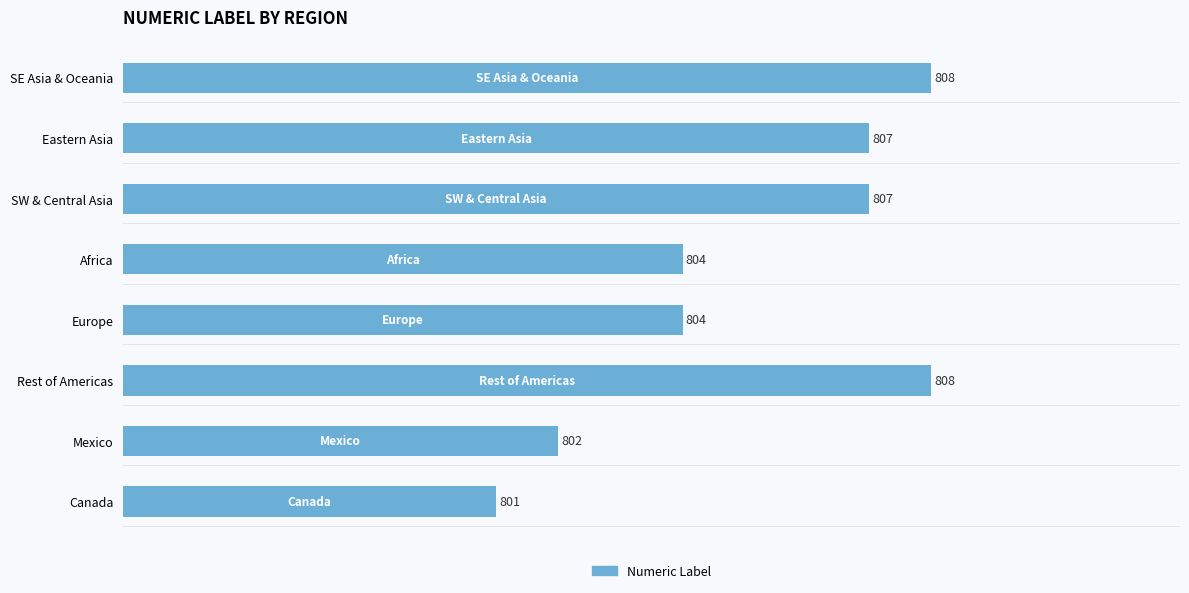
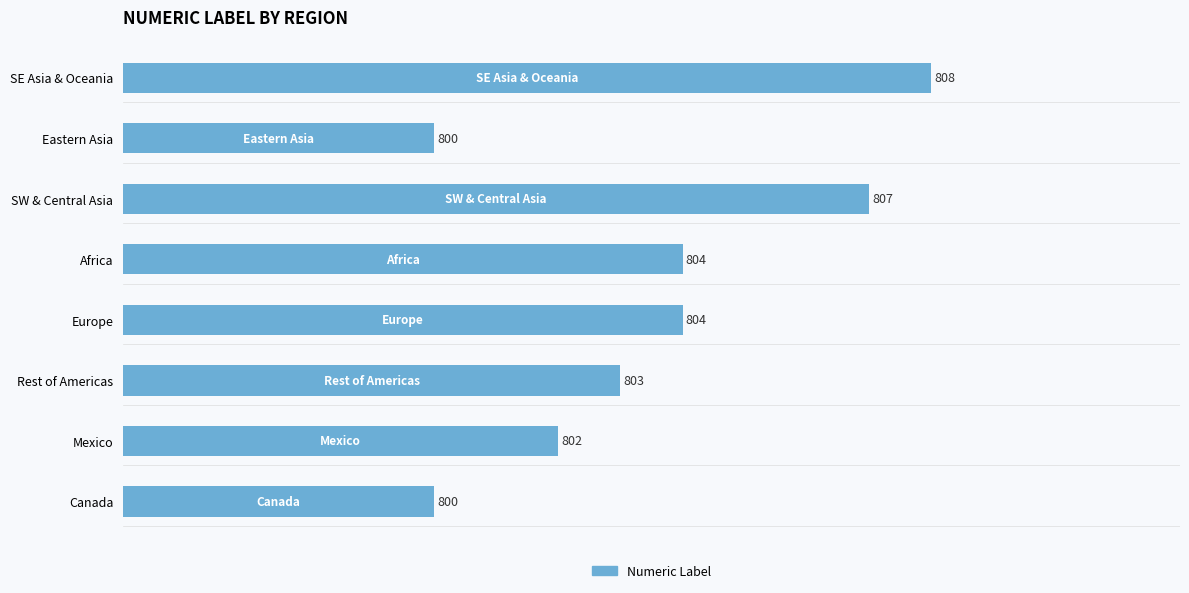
  {
    "SE Asia & Oceania": 808,
-   "Eastern Asia": 807,
+   "Eastern Asia": 800,
    "SW & Central Asia": 807,
    "Africa": 804,
    "Europe": 804,
-   "Rest of Americas": 808,
+   "Rest of Americas": 803,
    "Mexico": 802,
-   "Canada": 801
+   "Canada": 800
  }
